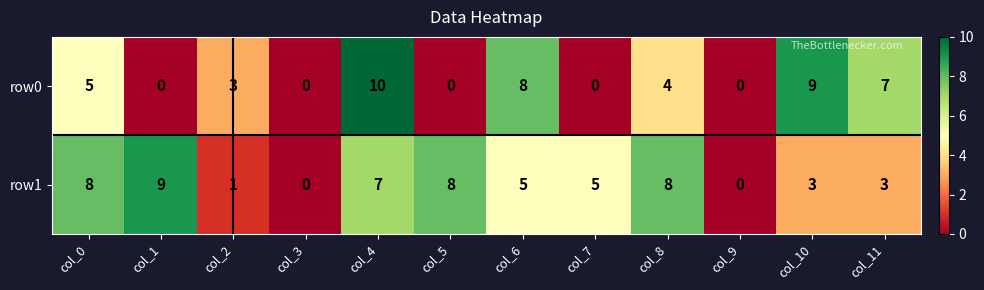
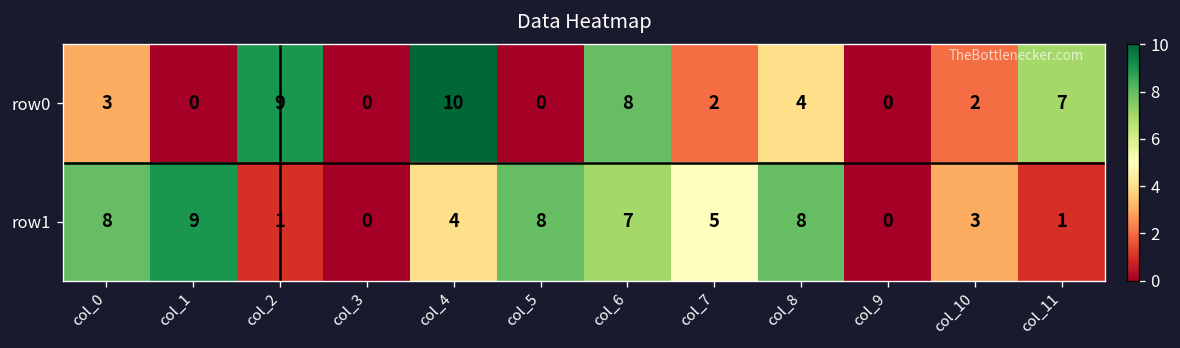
  {
    "row0": {
-     "col_0": 5,
+     "col_0": 3,
      "col_1": 0,
-     "col_2": 3,
+     "col_2": 9,
      "col_3": 0,
      "col_4": 10,
      "col_5": 0,
      "col_6": 8,
-     "col_7": 0,
+     "col_7": 2,
      "col_8": 4,
      "col_9": 0,
-     "col_10": 9,
+     "col_10": 2,
      "col_11": 7
    },
    "row1": {
      "col_0": 8,
      "col_1": 9,
      "col_2": 1,
      "col_3": 0,
-     "col_4": 7,
+     "col_4": 4,
      "col_5": 8,
-     "col_6": 5,
+     "col_6": 7,
      "col_7": 5,
      "col_8": 8,
      "col_9": 0,
      "col_10": 3,
-     "col_11": 3
+     "col_11": 1
    }
  }
